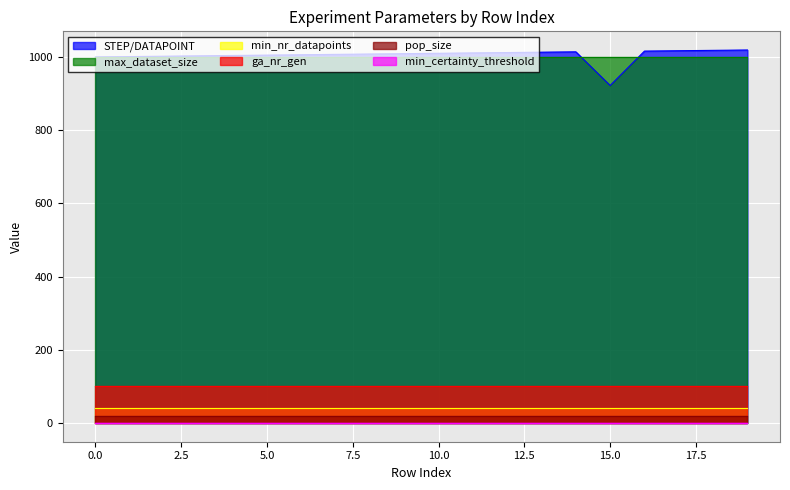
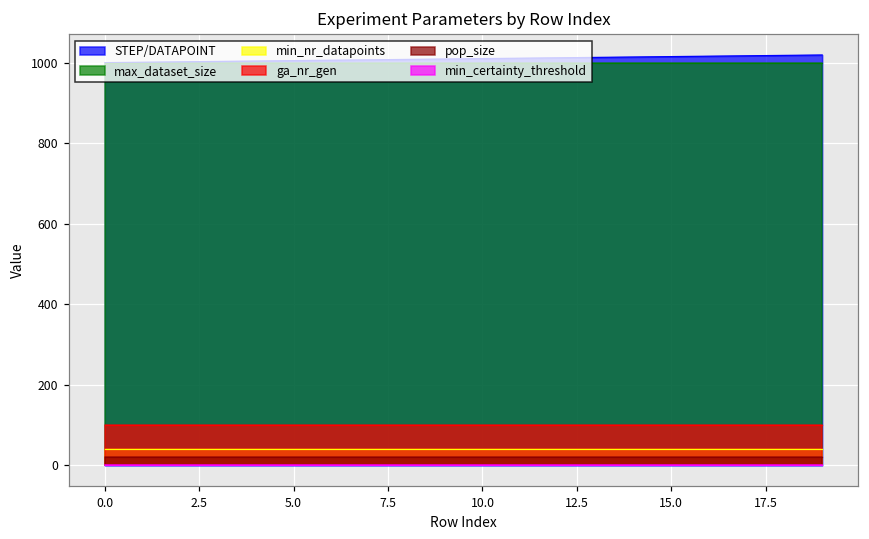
  {
    "STEP/DATAPOINT": {
-     "15.0": 920
+     "15.0": 1020
    },
    "max_dataset_size": {
      "15.0": 1000
    },
    "min_nr_datapoints": {
      "0.0": 40,
      "5.0": 40,
      "10.0": 40,
      "15.0": 40
    },
    "ga_nr_gen": {
      "0.0": 100,
      "5.0": 100,
      "10.0": 100,
      "15.0": 100
    },
    "pop_size": {
      "0.0": 20,
      "5.0": 20,
      "10.0": 20,
      "15.0": 20
    },
    "min_certainty_threshold": {
      "0.0": 0,
      "5.0": 0,
      "10.0": 0,
      "15.0": 0
    }
  }
